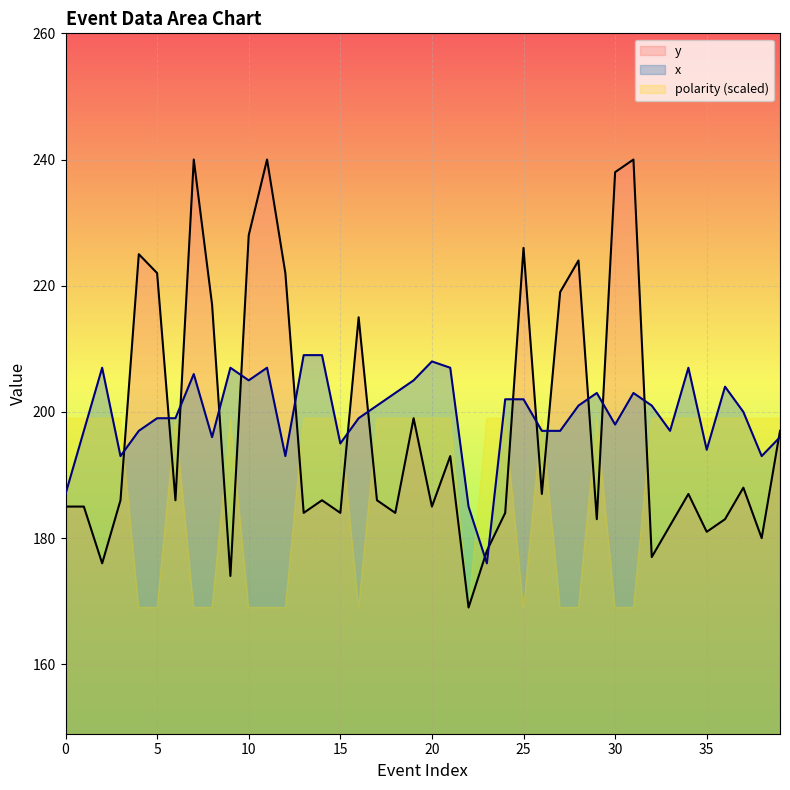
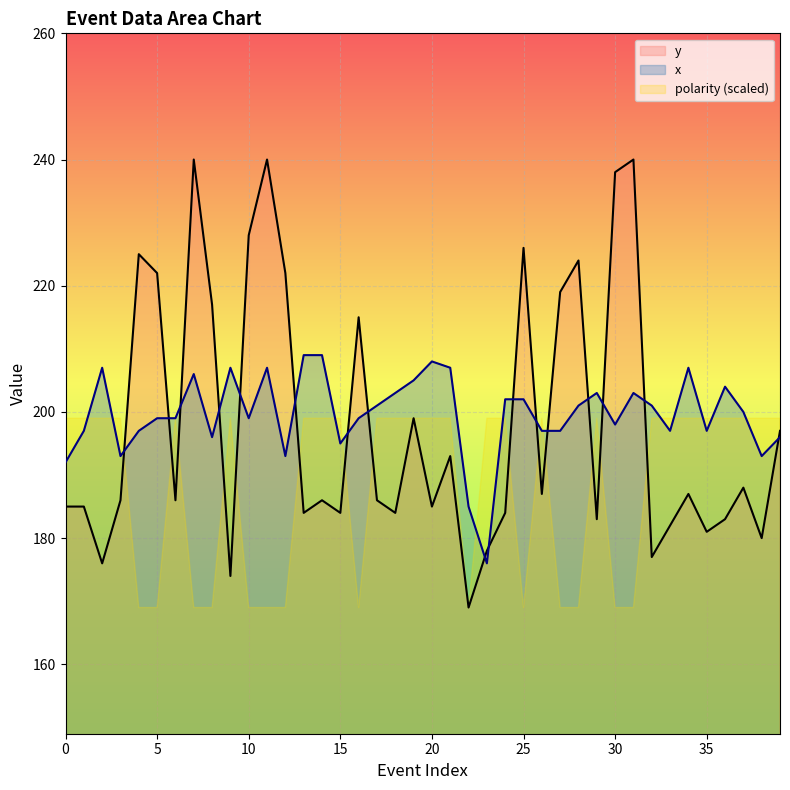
  {
    "x": {
-     "0": 187,
+     "0": 192,
      "5": 199,
-     "10": 205,
+     "10": 199,
      "15": 195,
      "20": 208,
      "25": 202,
      "30": 198,
-     "35": 194
+     "35": 197
    }
  }
